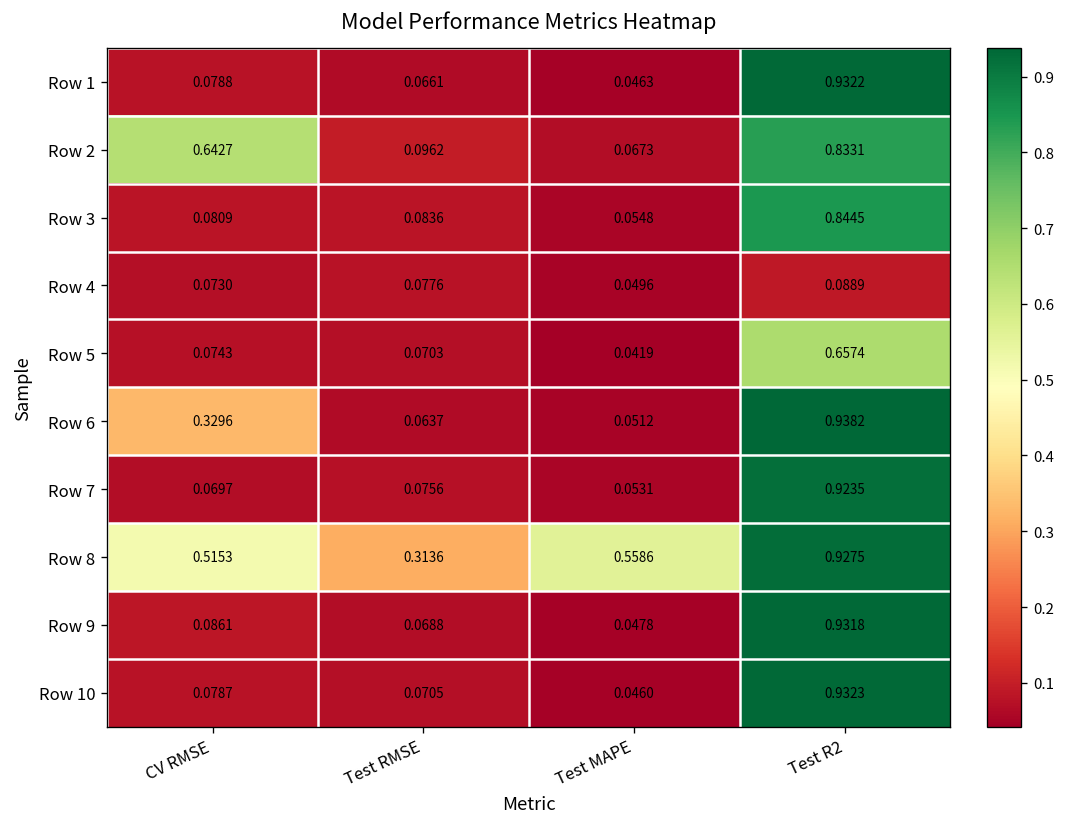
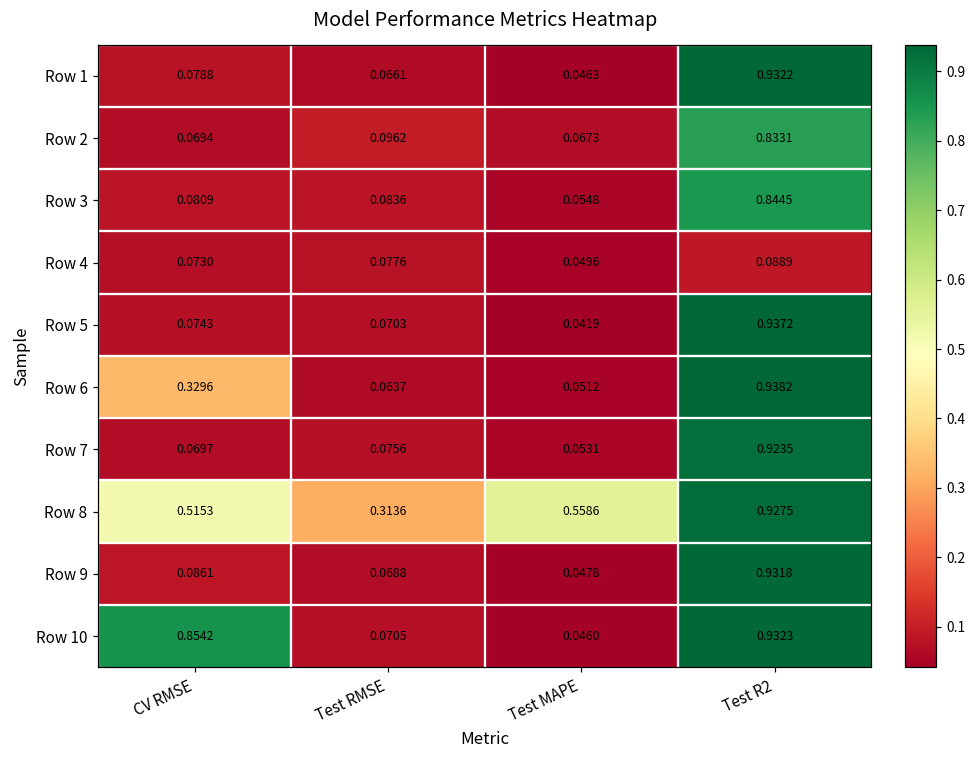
  {
    "Row 1": {
      "CV RMSE": 0.0788,
      "Test RMSE": 0.0661,
      "Test MAPE": 0.0463,
      "Test R2": 0.9322
    },
    "Row 2": {
-     "CV RMSE": 0.6427,
+     "CV RMSE": 0.0694,
      "Test RMSE": 0.0962,
      "Test MAPE": 0.0673,
      "Test R2": 0.8331
    },
    "Row 3": {
      "CV RMSE": 0.0809,
      "Test RMSE": 0.0836,
      "Test MAPE": 0.0548,
      "Test R2": 0.8445
    },
    "Row 4": {
      "CV RMSE": 0.0730,
      "Test RMSE": 0.0776,
      "Test MAPE": 0.0496,
      "Test R2": 0.0889
    },
    "Row 5": {
      "CV RMSE": 0.0743,
      "Test RMSE": 0.0703,
      "Test MAPE": 0.0419,
-     "Test R2": 0.6574
+     "Test R2": 0.9372
    },
    "Row 6": {
      "CV RMSE": 0.3296,
      "Test RMSE": 0.0637,
      "Test MAPE": 0.0512,
      "Test R2": 0.9382
    },
    "Row 7": {
      "CV RMSE": 0.0697,
      "Test RMSE": 0.0756,
      "Test MAPE": 0.0531,
      "Test R2": 0.9235
    },
    "Row 8": {
      "CV RMSE": 0.5153,
      "Test RMSE": 0.3136,
      "Test MAPE": 0.5586,
      "Test R2": 0.9275
    },
    "Row 9": {
      "CV RMSE": 0.0861,
      "Test RMSE": 0.0688,
      "Test MAPE": 0.0478,
      "Test R2": 0.9318
    },
    "Row 10": {
-     "CV RMSE": 0.0787,
+     "CV RMSE": 0.8542,
      "Test RMSE": 0.0705,
      "Test MAPE": 0.0460,
      "Test R2": 0.9323
    }
  }
